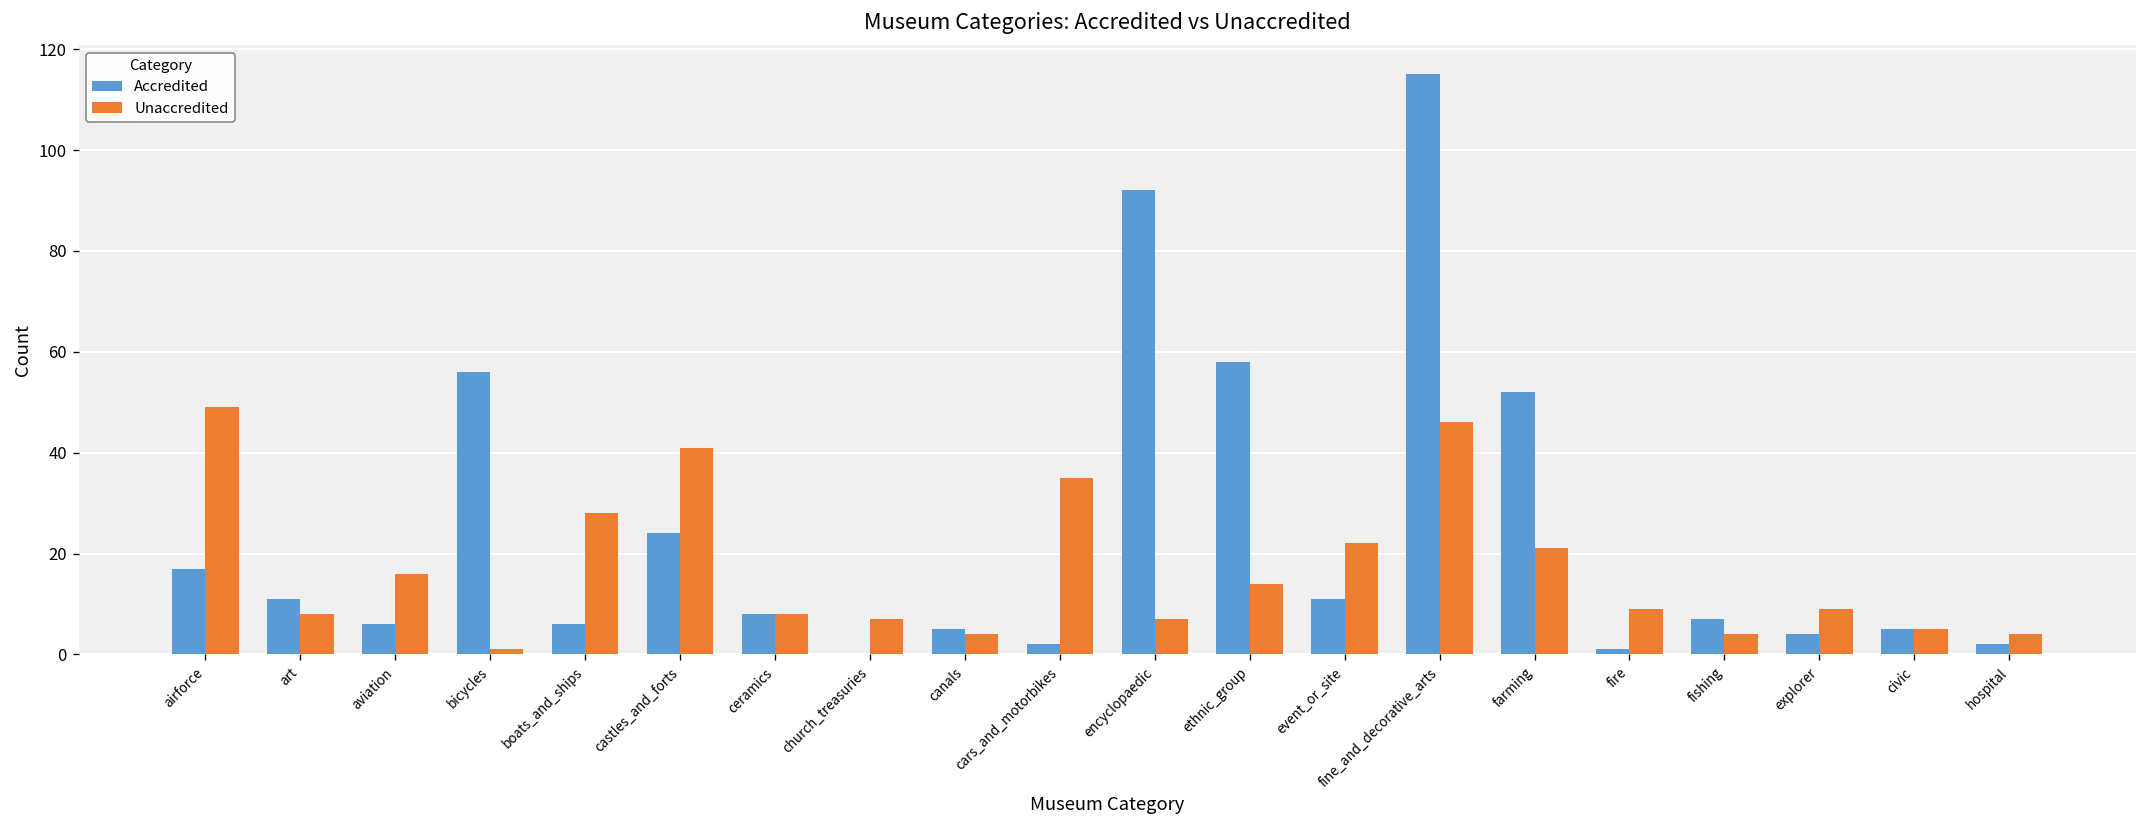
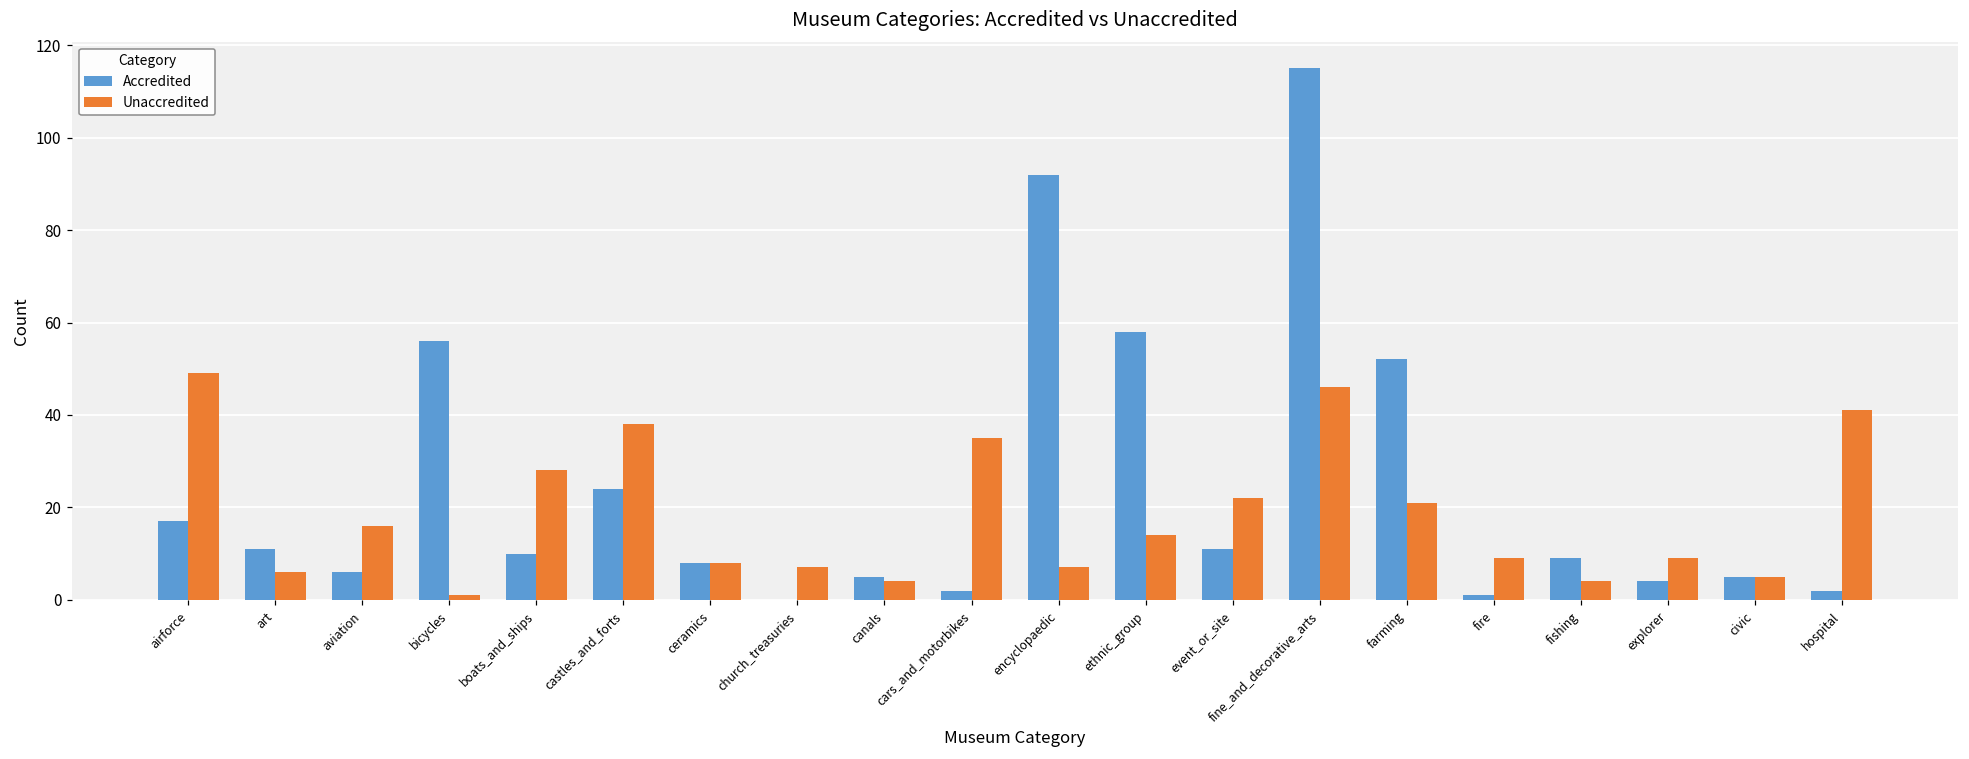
  {
    "Accredited": {
      "airforce": 17,
      "art": 11,
      "aviation": 6,
      "bicycles": 56,
-     "boats_and_ships": 6,
+     "boats_and_ships": 10,
      "castles_and_forts": 24,
      "ceramics": 8,
      "church_treasuries": 0,
      "canals": 5,
      "cars_and_motorbikes": 2,
      "encyclopaedic": 92,
      "ethnic_group": 58,
      "event_or_site": 11,
      "fine_and_decorative_arts": 115,
      "farming": 52,
      "fire": 1,
-     "fishing": 7,
+     "fishing": 9,
      "explorer": 4,
      "civic": 5,
      "hospital": 2
    },
    "Unaccredited": {
      "airforce": 49,
-     "art": 8,
+     "art": 6,
      "aviation": 16,
      "bicycles": 1,
      "boats_and_ships": 28,
-     "castles_and_forts": 41,
+     "castles_and_forts": 38,
      "ceramics": 8,
      "church_treasuries": 7,
      "canals": 4,
      "cars_and_motorbikes": 35,
      "encyclopaedic": 7,
      "ethnic_group": 14,
      "event_or_site": 22,
      "fine_and_decorative_arts": 46,
      "farming": 21,
      "fire": 9,
      "fishing": 4,
      "explorer": 9,
      "civic": 5,
-     "hospital": 4
+     "hospital": 41
    }
  }
